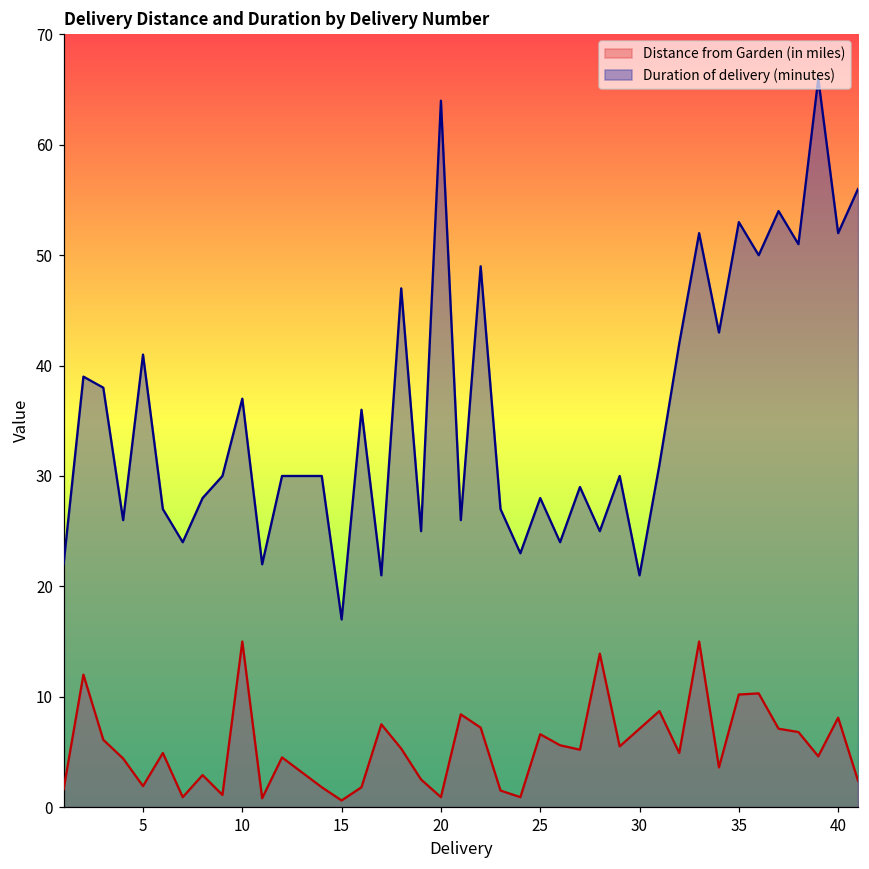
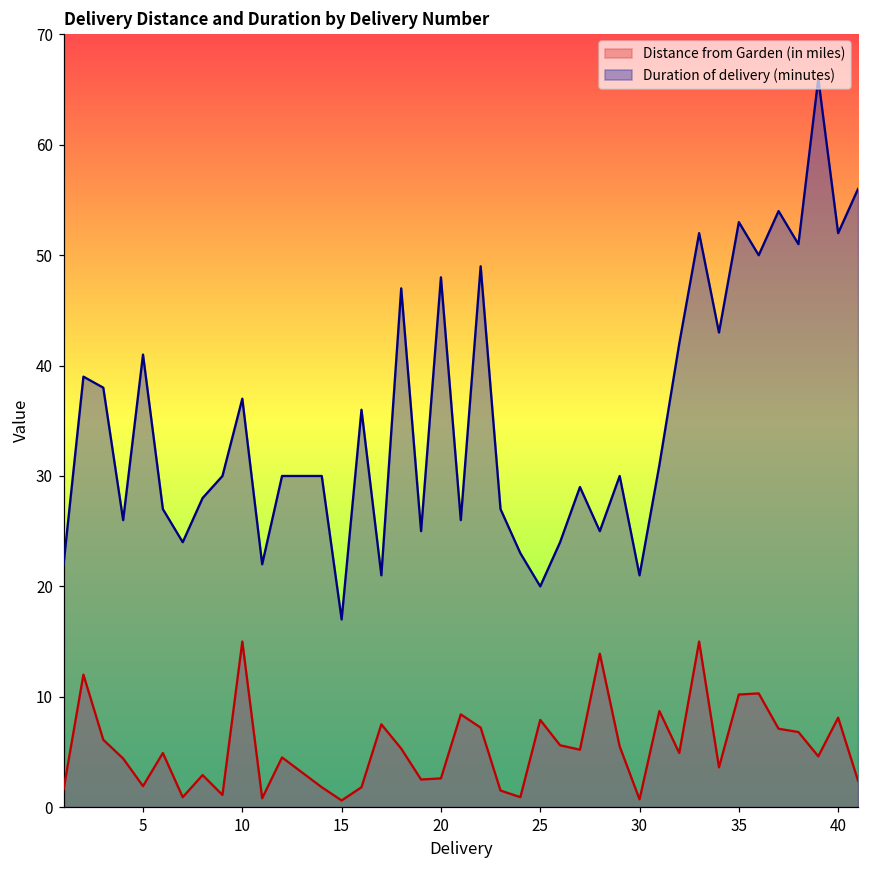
  {
    "Distance from Garden (in miles)": {
      "5": 1.9,
      "10": 15.0,
      "15": 0.6,
-     "20": 0.9,
-     "25": 6.6,
-     "30": 7.1,
+     "20": 2.6,
+     "25": 7.9,
+     "30": 0.7,
      "35": 10.2,
      "40": 8.1
    },
    "Duration of delivery (minutes)": {
      "5": 41,
      "10": 37,
      "15": 17,
-     "20": 64,
-     "25": 28,
+     "20": 48,
+     "25": 20,
      "30": 21,
      "35": 53,
      "40": 52
    }
  }
